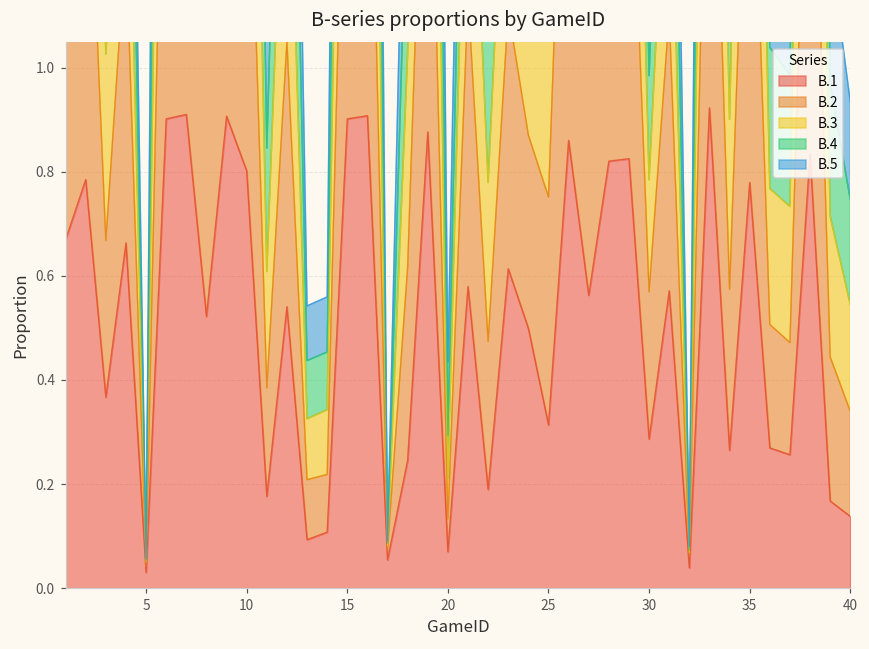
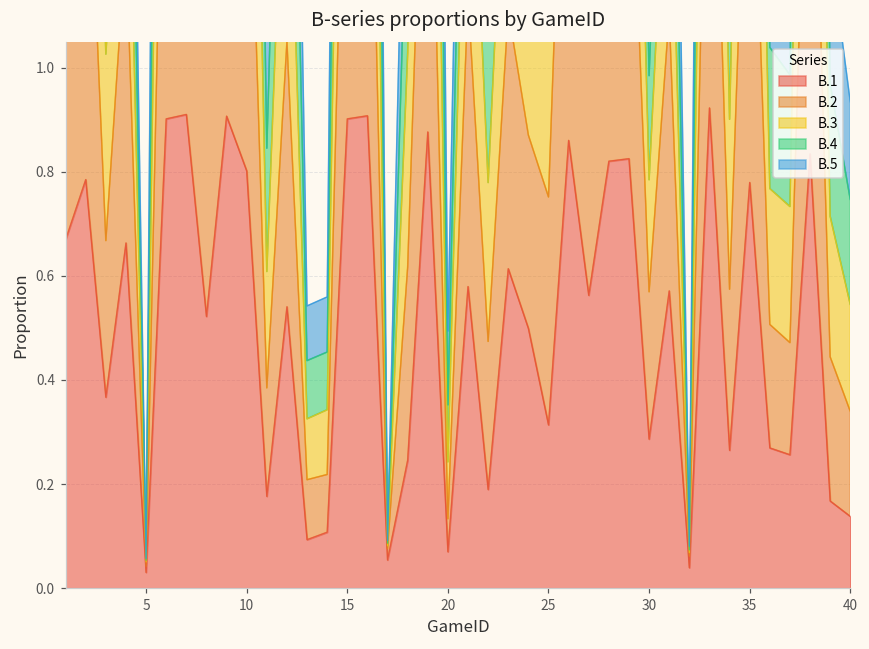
  {
    "B.3": {
-     "20": 0.08,
+     "20": 0.11,
      "30": 0.22,
      "40": 0.21
    },
    "B.4": {
-     "20": 0.08,
+     "20": 0.11,
      "30": 0.20,
      "40": 0.20
    },
    "B.5": {
      "20": 0.14,
      "40": 0.19
    }
  }
